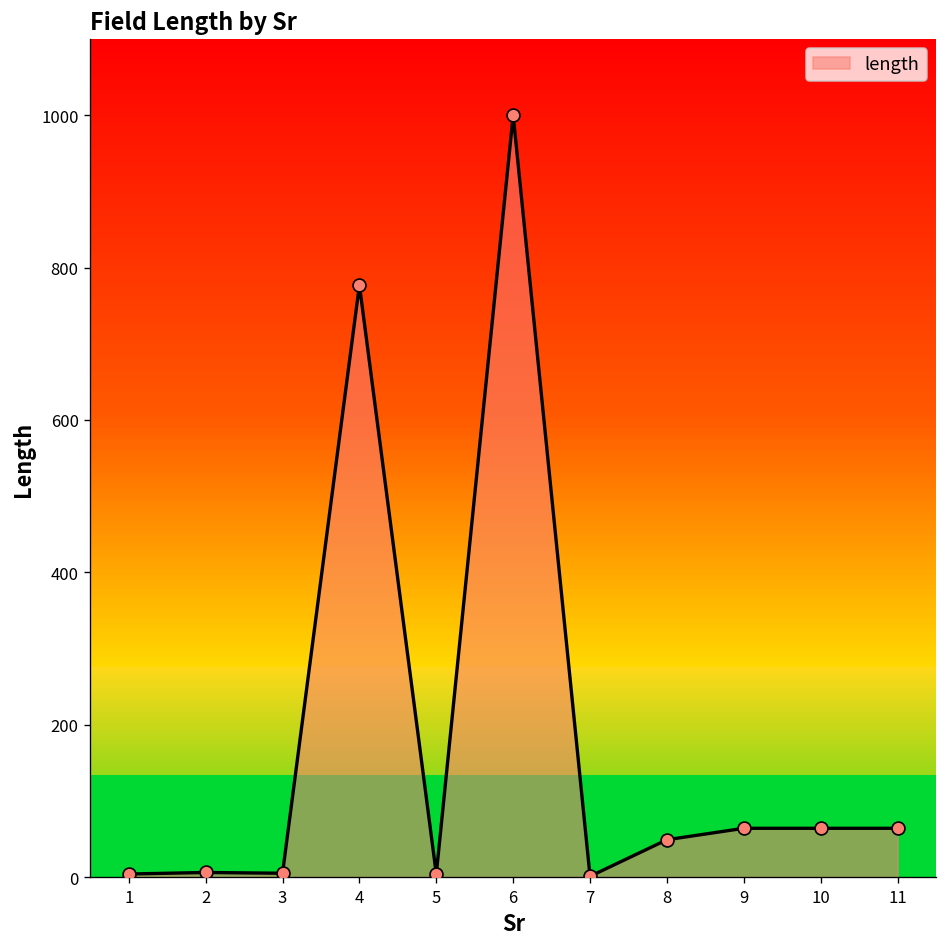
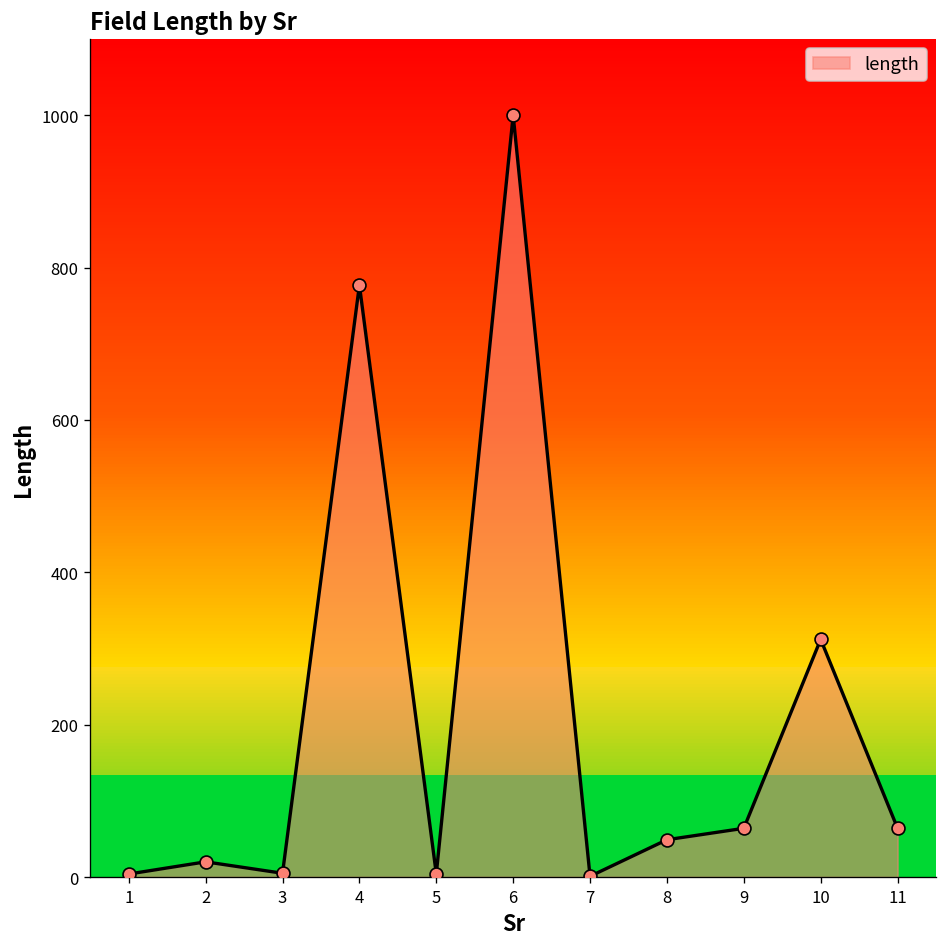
  {
    "1": 0,
-   "2": 10,
+   "2": 20,
    "3": 10,
    "4": 780,
    "5": 0,
    "6": 1000,
    "7": 0,
    "8": 50,
    "9": 60,
-   "10": 60,
+   "10": 310,
    "11": 60
  }
